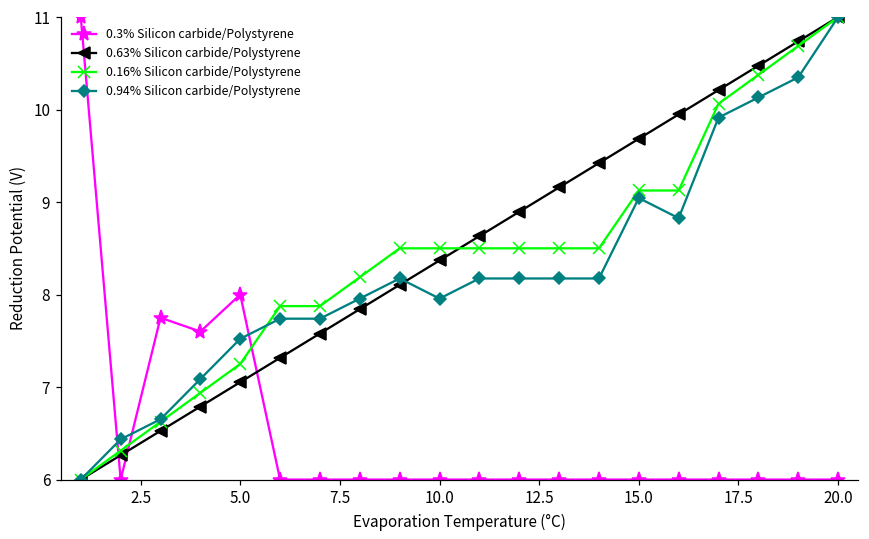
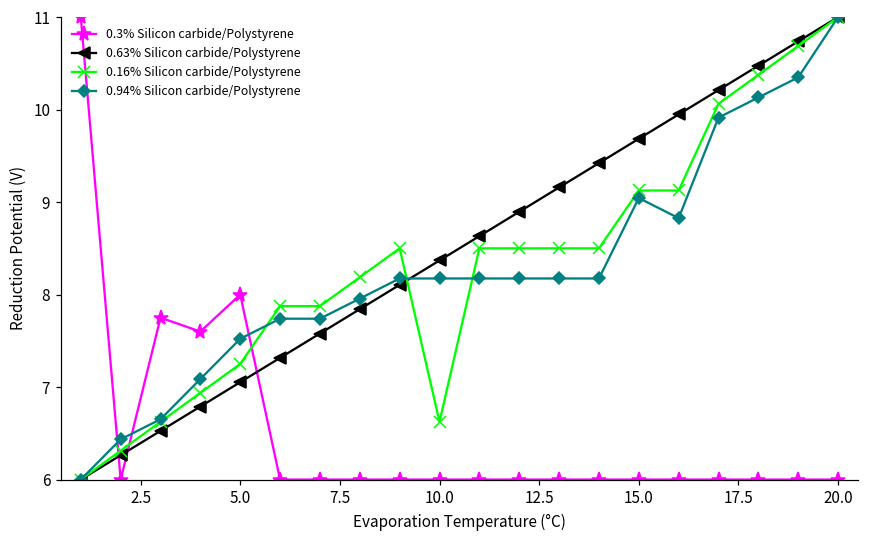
  {
    "0.3% Silicon carbide/Polystyrene": {
      "5.0": 8.0,
      "10.0": 6.0,
      "15.0": 6.0,
      "20.0": 6.0
    },
    "0.63% Silicon carbide/Polystyrene": {
      "5.0": 7.1,
      "10.0": 8.4,
      "15.0": 9.7
    },
    "0.16% Silicon carbide/Polystyrene": {
      "5.0": 7.3,
-     "10.0": 8.5,
+     "10.0": 6.6,
      "15.0": 9.1
    },
    "0.94% Silicon carbide/Polystyrene": {
      "5.0": 7.5,
-     "10.0": 8.0,
+     "10.0": 8.2,
      "15.0": 9.0
    }
  }
